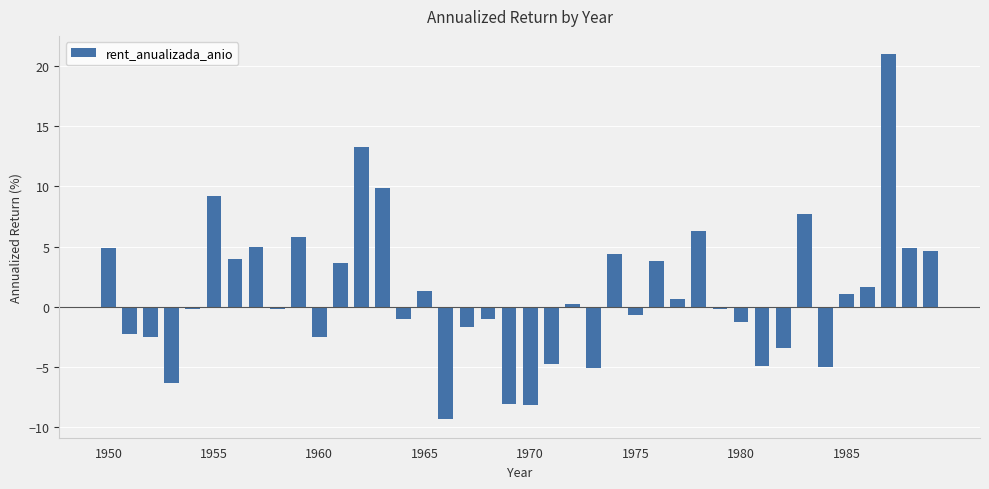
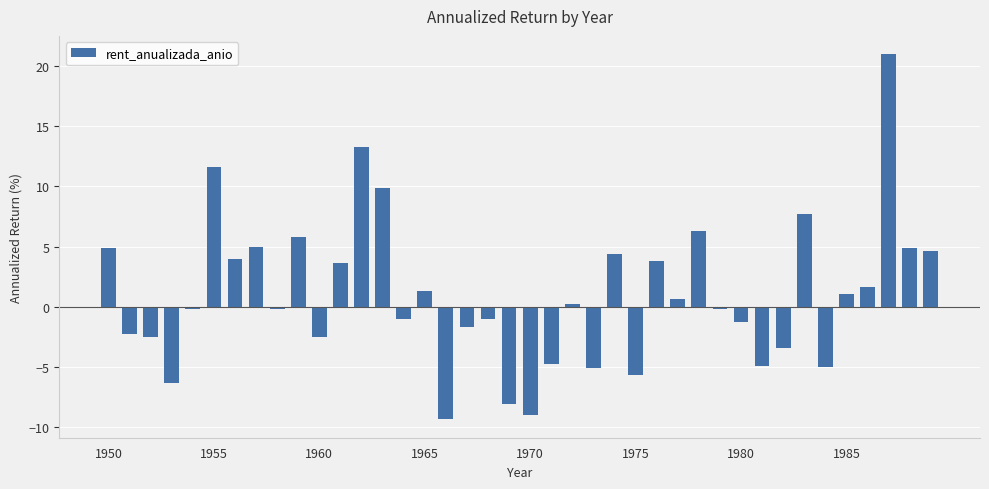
  {
    "1950": 4.9,
-   "1955": 9.2,
+   "1955": 11.6,
    "1960": -2.5,
    "1965": 1.3,
-   "1970": -8.1,
-   "1975": -0.7,
+   "1970": -9.0,
+   "1975": -5.6,
    "1980": -1.3,
    "1985": 1.1
  }
